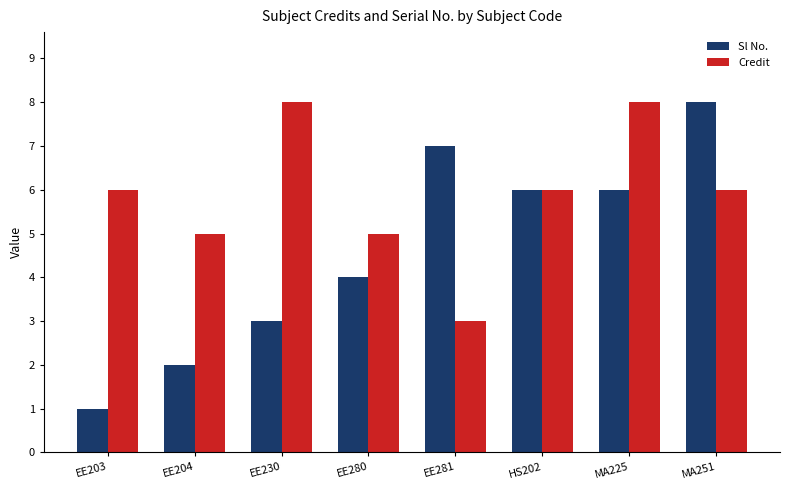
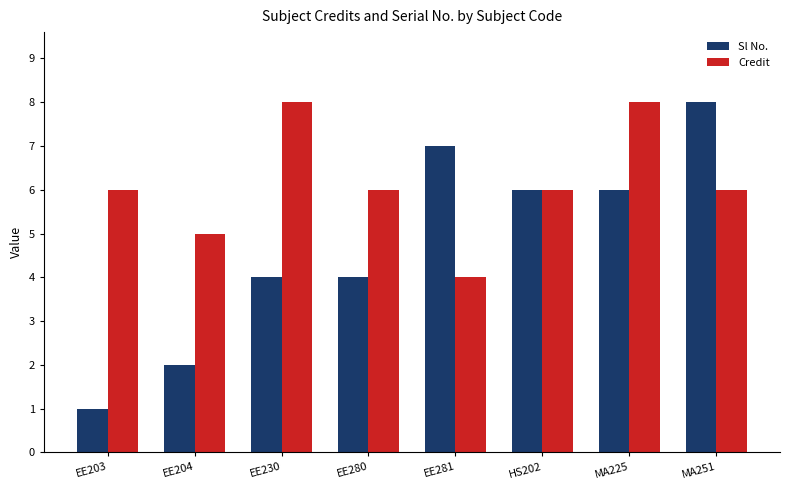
  {
    "Sl No.": {
      "EE203": 1,
      "EE204": 2,
-     "EE230": 3,
+     "EE230": 4,
      "EE280": 4,
      "EE281": 7,
      "HS202": 6,
      "MA225": 6,
      "MA251": 8
    },
    "Credit": {
      "EE203": 6,
      "EE204": 5,
      "EE230": 8,
-     "EE280": 5,
-     "EE281": 3,
+     "EE280": 6,
+     "EE281": 4,
      "HS202": 6,
      "MA225": 8,
      "MA251": 6
    }
  }
